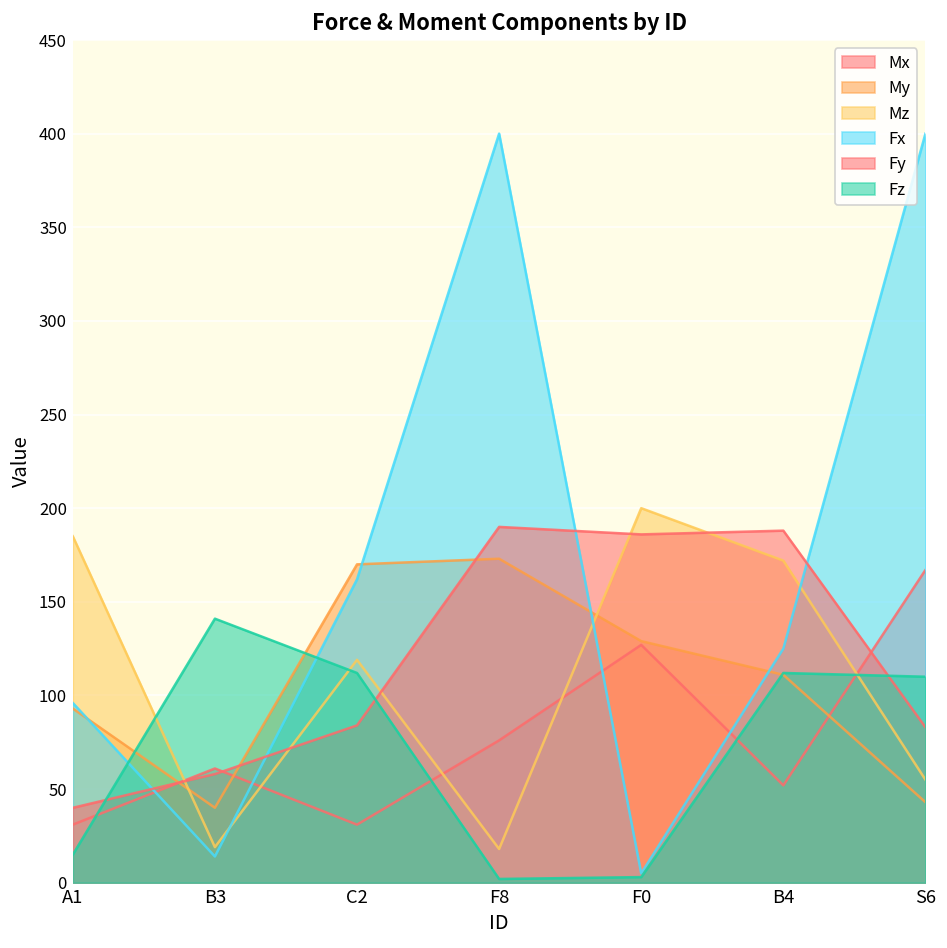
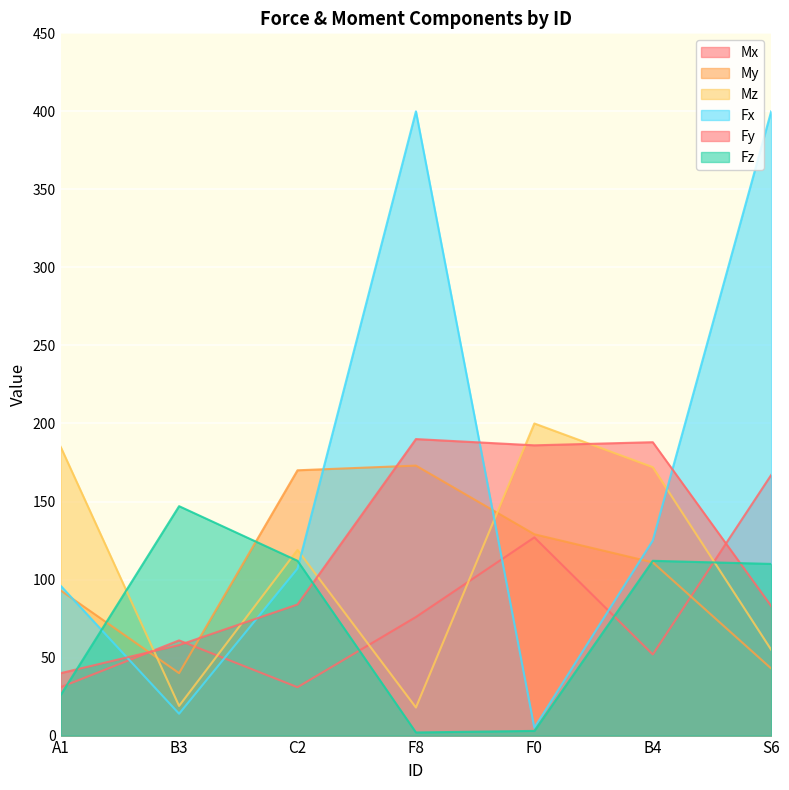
  {
    "Fx": {
      "A1": 96,
      "B3": 14,
-     "C2": 162,
+     "C2": 107,
      "F8": 400,
      "F0": 5,
      "B4": 125,
      "S6": 400
    },
    "Fz": {
-     "A1": 15,
-     "B3": 141,
+     "A1": 26,
+     "B3": 147,
      "C2": 112,
      "F8": 2,
      "F0": 3,
      "S6": 110
    }
  }
